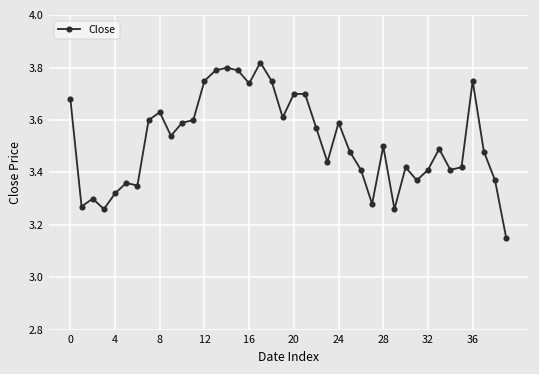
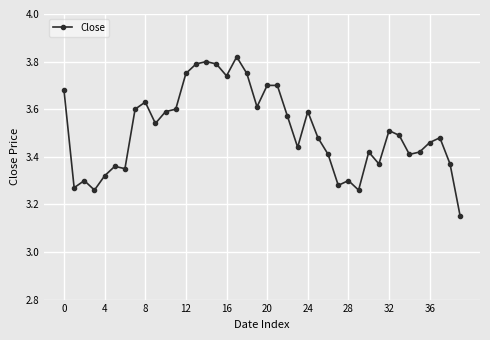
  {
    "0": 3.68,
    "4": 3.32,
    "8": 3.63,
    "12": 3.75,
    "16": 3.74,
    "20": 3.70,
    "24": 3.59,
-   "28": 3.5,
-   "32": 3.41,
-   "36": 3.75
+   "28": 3.3,
+   "32": 3.51,
+   "36": 3.46
  }
